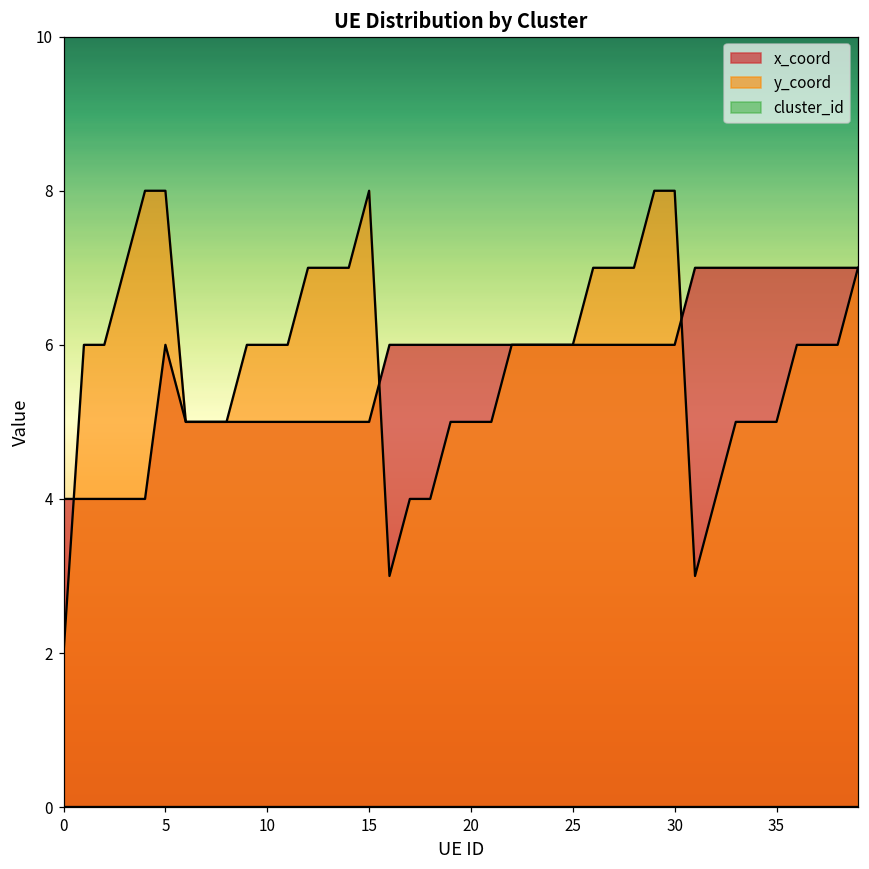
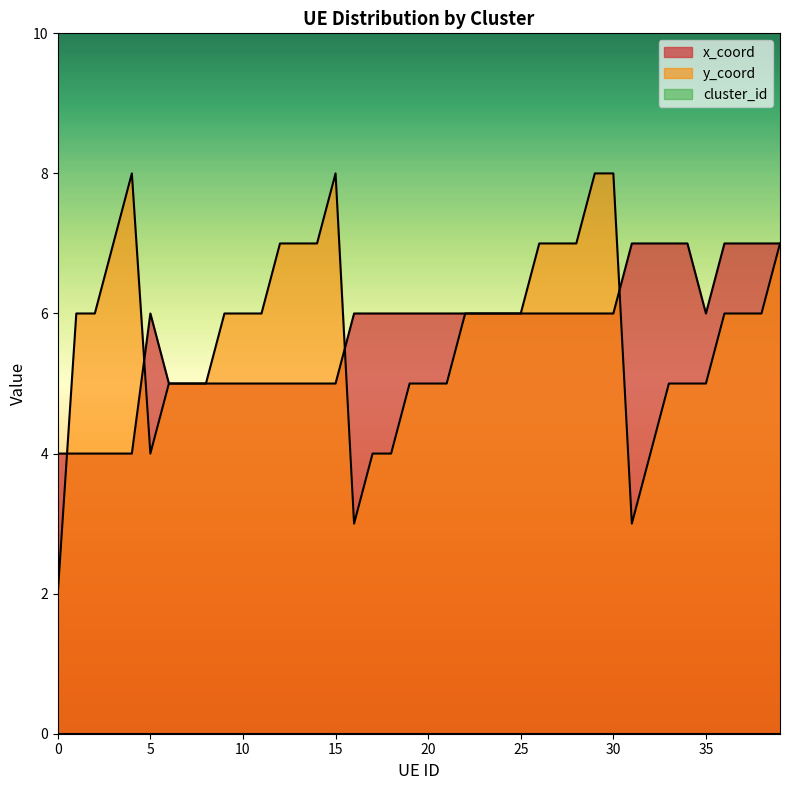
  {
    "x_coord": {
      "0": 4,
      "5": 6,
      "10": 5,
      "15": 5,
      "20": 6,
      "30": 6,
-     "35": 7
+     "35": 6
    },
    "y_coord": {
      "0": 2,
-     "5": 8,
+     "5": 4,
      "10": 6,
      "15": 8,
      "20": 5,
      "30": 8,
      "35": 5
    },
    "cluster_id": {
      "0": 0,
      "5": 0,
      "10": 0,
      "15": 0,
      "20": 0,
      "25": 0,
      "30": 0,
      "35": 0
    }
  }
